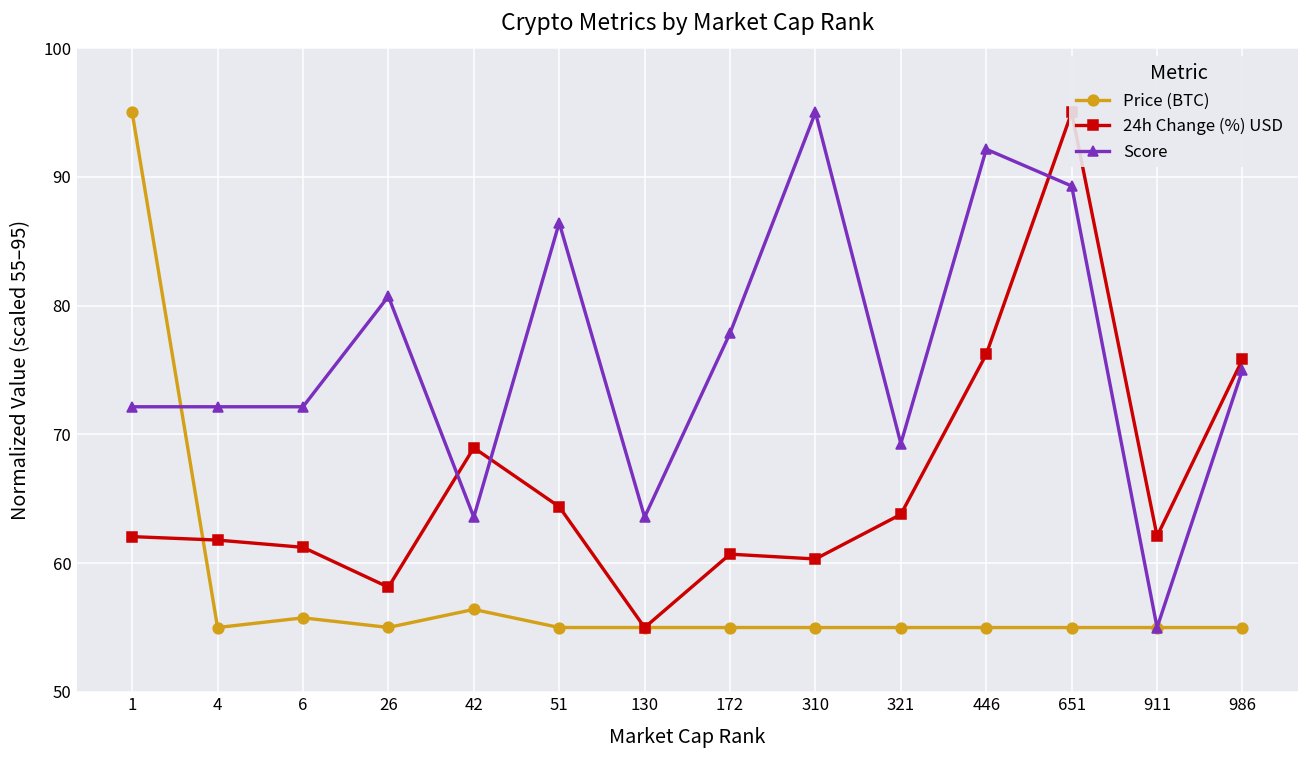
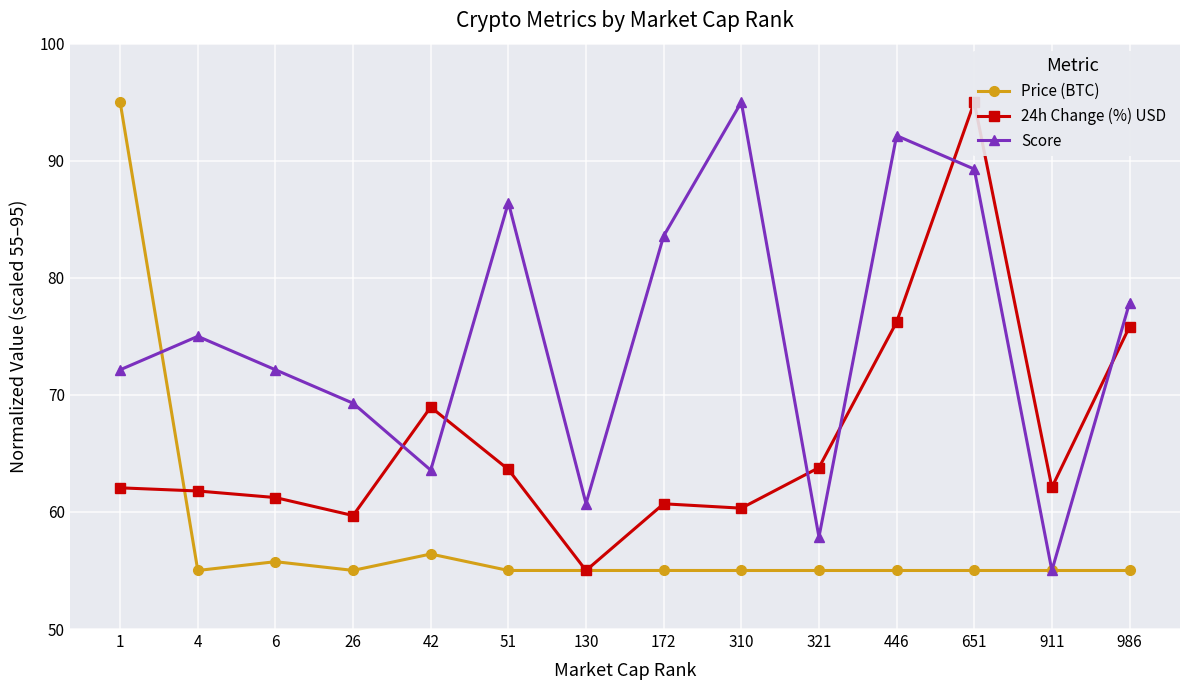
  {
    "Price (BTC)": {
      "1": 95.0,
      "4": 55.0,
      "6": 55.8,
      "26": 55.0,
      "42": 56.4,
      "51": 55.0,
      "172": 55.0,
      "310": 55.0,
      "321": 55.0,
      "446": 55.0,
      "651": 55.0,
      "986": 55.0
    },
    "24h Change (%) USD": {
      "1": 62.1,
      "4": 61.8,
      "6": 61.2,
-     "26": 58.1,
+     "26": 59.7,
      "42": 69.0,
-     "51": 64.4,
+     "51": 63.6,
      "172": 60.7,
      "310": 60.3,
      "321": 63.8,
      "446": 76.2,
      "911": 62.1,
      "986": 75.8
    },
    "Score": {
      "1": 72.1,
-     "4": 72.1,
+     "4": 75.0,
      "6": 72.1,
-     "26": 80.7,
+     "26": 69.3,
      "42": 63.6,
      "51": 86.4,
-     "130": 63.6,
-     "172": 77.9,
+     "130": 60.7,
+     "172": 83.6,
      "310": 95.0,
-     "321": 69.3,
+     "321": 57.9,
      "446": 92.1,
      "651": 89.3,
-     "986": 75.0
+     "986": 77.9
    }
  }
